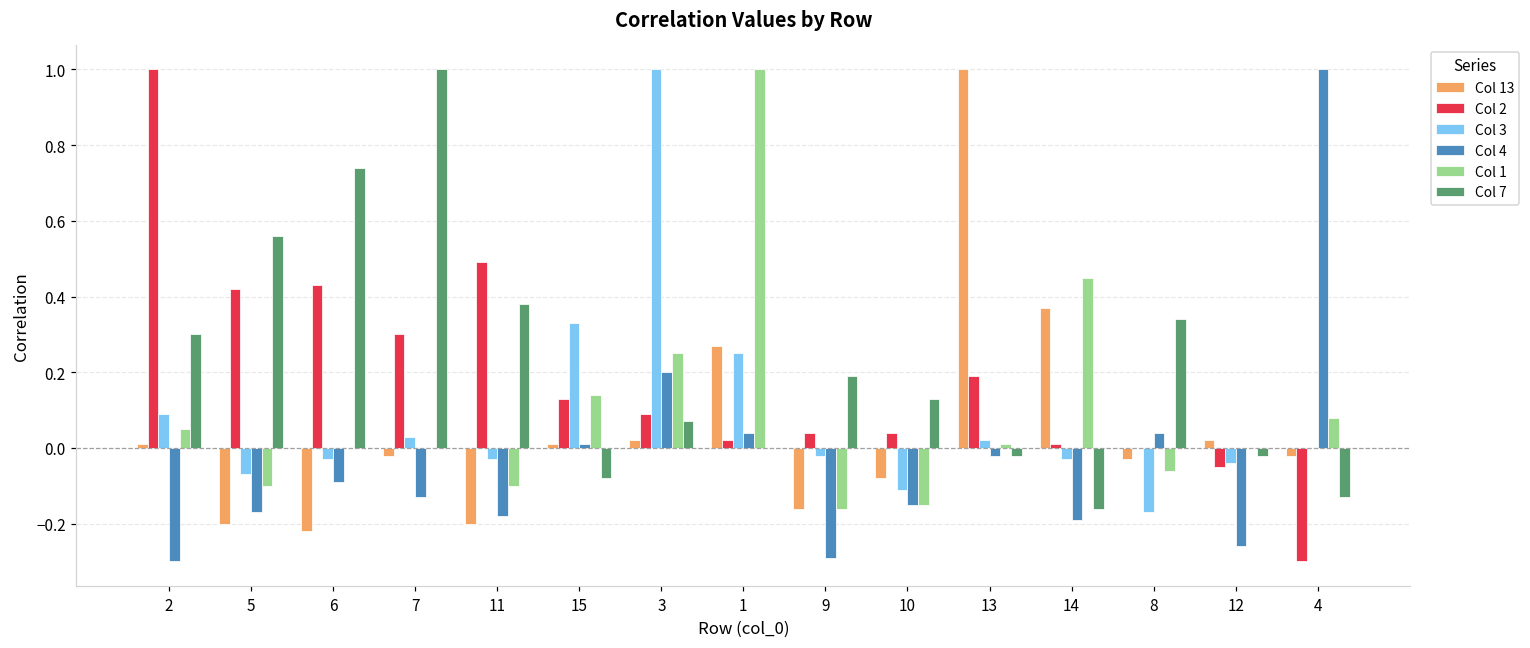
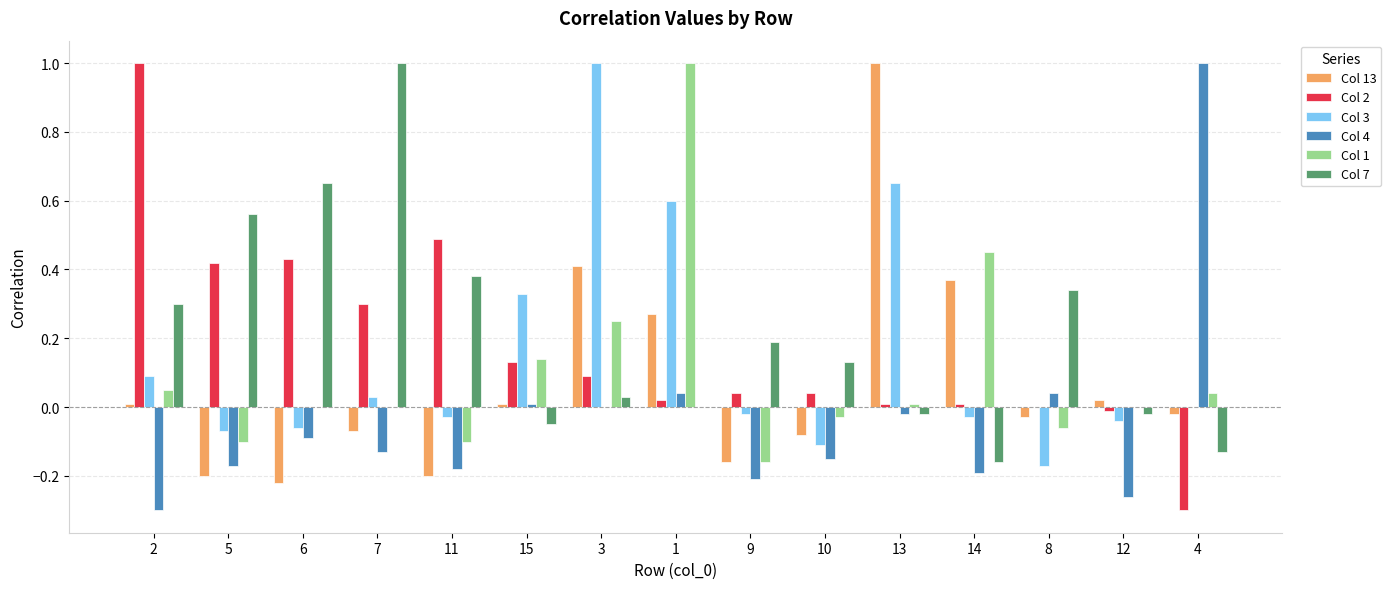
  {
    "Col 13": {
      "2": 0.01,
      "5": -0.20,
      "6": -0.22,
-     "7": -0.02,
+     "7": -0.07,
      "11": -0.20,
      "15": 0.01,
-     "3": 0.02,
+     "3": 0.41,
      "1": 0.27,
      "9": -0.16,
      "10": -0.08,
      "13": 1.00,
      "14": 0.37,
      "8": -0.03,
      "12": 0.02,
      "4": -0.02
    },
    "Col 2": {
      "2": 1.00,
      "5": 0.42,
      "6": 0.43,
      "7": 0.30,
      "11": 0.49,
      "15": 0.13,
      "3": 0.09,
      "1": 0.02,
      "9": 0.04,
      "10": 0.04,
-     "13": 0.19,
+     "13": 0.01,
      "14": 0.01,
      "8": 0.00,
-     "12": -0.05,
+     "12": -0.01,
      "4": -0.30
    },
    "Col 3": {
      "2": 0.09,
      "5": -0.07,
-     "6": -0.03,
+     "6": -0.06,
      "7": 0.03,
      "11": -0.03,
      "15": 0.33,
      "3": 1.00,
-     "1": 0.25,
+     "1": 0.60,
      "9": -0.02,
      "10": -0.11,
-     "13": 0.02,
+     "13": 0.65,
      "14": -0.03,
      "8": -0.17,
      "12": -0.04,
      "4": 0.00
    },
    "Col 4": {
      "2": -0.30,
      "5": -0.17,
      "6": -0.09,
      "7": -0.13,
      "11": -0.18,
      "15": 0.01,
-     "3": 0.2,
+     "3": 0.0,
      "1": 0.04,
-     "9": -0.29,
+     "9": -0.21,
      "10": -0.15,
      "13": -0.02,
      "14": -0.19,
      "8": 0.04,
      "12": -0.26,
      "4": 1.00
    },
    "Col 1": {
      "2": 0.05,
      "5": -0.10,
      "6": 0.00,
      "7": 0.00,
      "11": -0.10,
      "15": 0.14,
      "3": 0.25,
      "1": 1.00,
      "9": -0.16,
-     "10": -0.15,
+     "10": -0.03,
      "13": 0.01,
      "14": 0.45,
      "8": -0.06,
      "12": 0.00,
-     "4": 0.08
+     "4": 0.04
    },
    "Col 7": {
      "2": 0.30,
      "5": 0.56,
-     "6": 0.74,
+     "6": 0.65,
      "7": 1.00,
      "11": 0.38,
-     "15": -0.08,
-     "3": 0.07,
+     "15": -0.05,
+     "3": 0.03,
      "1": 0.00,
      "9": 0.19,
      "10": 0.13,
      "13": -0.02,
      "14": -0.16,
      "8": 0.34,
      "12": -0.02,
      "4": -0.13
    }
  }
